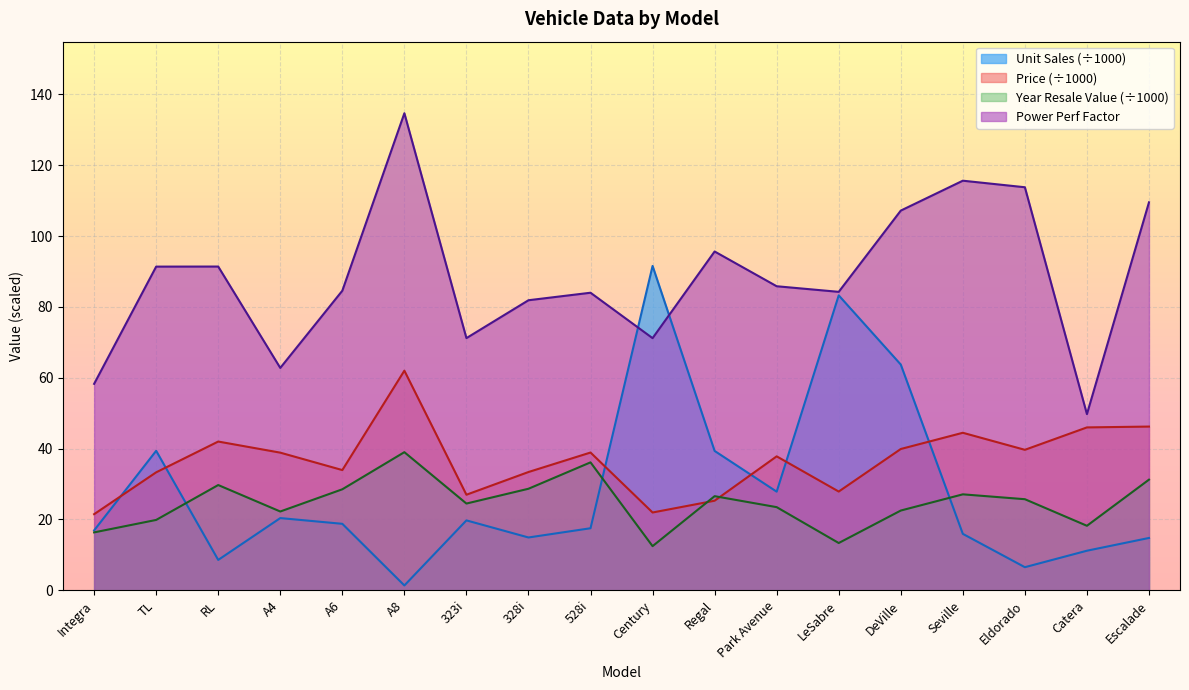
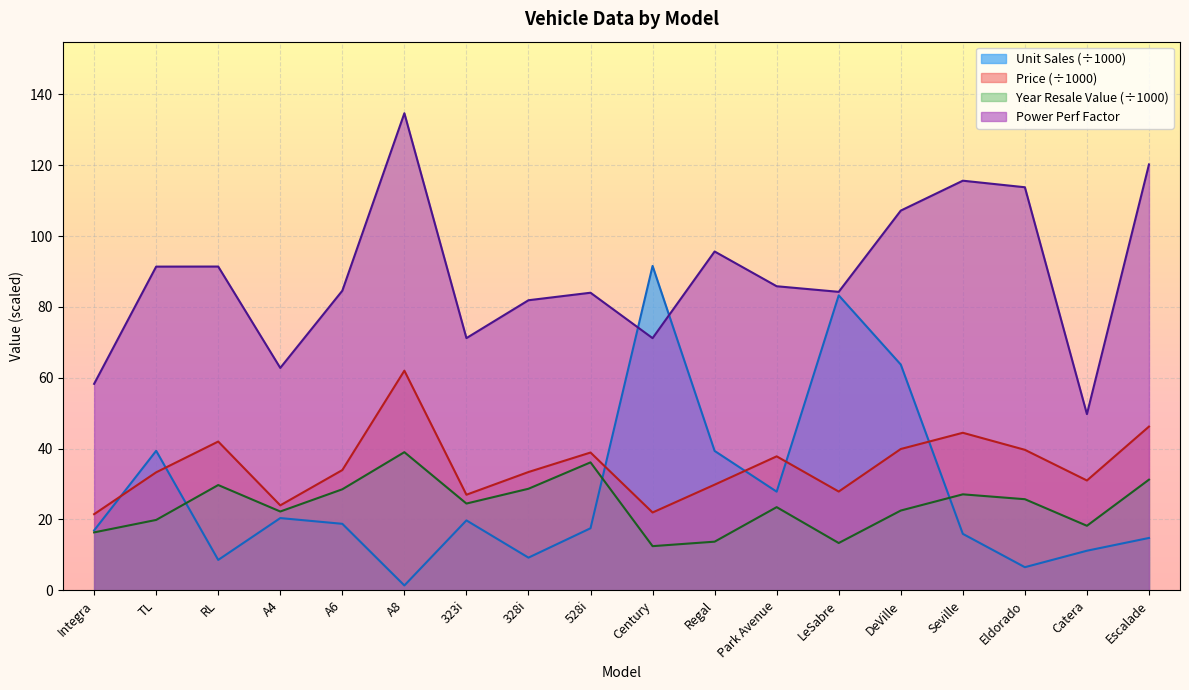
  {
    "Unit Sales (÷1000)": {
      "TL": 39,
      "RL": 9,
      "A4": 20,
      "A6": 19,
      "A8": 1,
      "323i": 20,
-     "328i": 15,
+     "328i": 9,
      "528i": 18,
      "Century": 92,
      "Regal": 39,
      "Park Avenue": 28,
      "LeSabre": 83,
      "DeVille": 64,
      "Seville": 16,
      "Eldorado": 7,
      "Catera": 11,
      "Escalade": 15
    },
    "Price (÷1000)": {
      "Integra": 22,
      "TL": 33,
      "RL": 42,
-     "A4": 39,
+     "A4": 24,
      "A6": 34,
      "A8": 62,
      "323i": 27,
      "328i": 33,
      "528i": 39,
      "Century": 22,
-     "Regal": 25,
+     "Regal": 30,
      "Park Avenue": 38,
      "LeSabre": 28,
      "DeVille": 40,
      "Seville": 44,
      "Eldorado": 40,
-     "Catera": 46,
+     "Catera": 31,
      "Escalade": 46
    },
    "Year Resale Value (÷1000)": {
      "TL": 20,
      "RL": 30,
      "A4": 22,
      "A6": 29,
      "A8": 39,
      "323i": 25,
      "328i": 29,
      "528i": 36,
      "Century": 12,
-     "Regal": 27,
+     "Regal": 14,
      "Park Avenue": 23,
      "LeSabre": 13,
      "DeVille": 23,
      "Seville": 27,
      "Eldorado": 26,
      "Catera": 18,
      "Escalade": 31
    },
    "Power Perf Factor": {
      "Integra": 58,
      "TL": 91,
      "RL": 91,
      "A4": 63,
      "A6": 85,
      "A8": 135,
      "323i": 71,
      "328i": 82,
      "528i": 84,
      "Century": 71,
      "Regal": 96,
      "Park Avenue": 86,
      "LeSabre": 84,
      "DeVille": 107,
      "Seville": 116,
      "Eldorado": 114,
      "Catera": 50,
-     "Escalade": 110
+     "Escalade": 120
    }
  }
